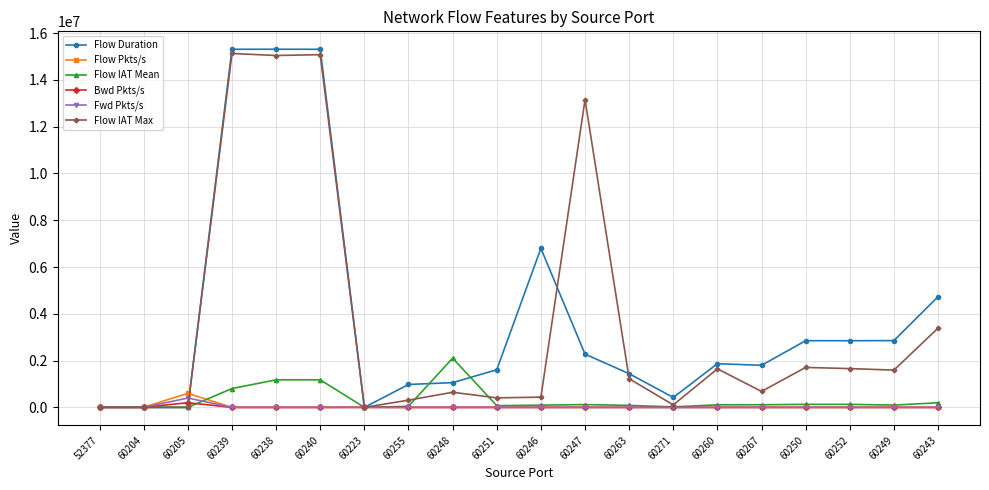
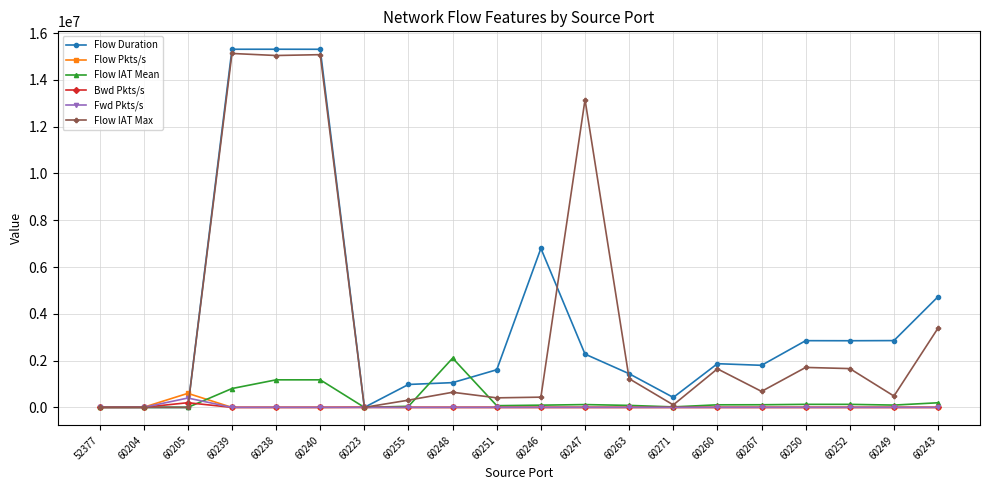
  {
    "Flow Duration": {
      "60239": 15300000,
      "60238": 15300000,
      "60240": 15300000,
      "60255": 1000000,
      "60248": 1100000,
      "60251": 1600000,
      "60246": 6800000,
      "60247": 2300000,
      "60263": 1400000,
      "60271": 400000,
      "60260": 1900000,
      "60267": 1800000,
      "60250": 2900000,
      "60252": 2800000,
      "60249": 2900000,
      "60243": 4700000
    },
    "Flow Pkts/s": {
      "60205": 600000
    },
    "Flow IAT Mean": {
      "60239": 800000,
      "60238": 1200000,
      "60240": 1200000,
      "60248": 2100000,
      "60247": 100000,
      "60260": 100000,
      "60267": 100000,
      "60250": 100000,
      "60252": 100000,
      "60243": 200000
    },
    "Bwd Pkts/s": {
      "60205": 200000
    },
    "Fwd Pkts/s": {
      "60205": 400000
    },
    "Flow IAT Max": {
      "60239": 15100000,
      "60238": 15000000,
      "60240": 15100000,
      "60255": 300000,
      "60248": 600000,
      "60251": 400000,
      "60246": 400000,
      "60247": 13200000,
      "60263": 1200000,
      "60260": 1600000,
      "60267": 700000,
      "60250": 1700000,
      "60252": 1700000,
-     "60249": 1600000,
+     "60249": 500000,
      "60243": 3400000
    }
  }
